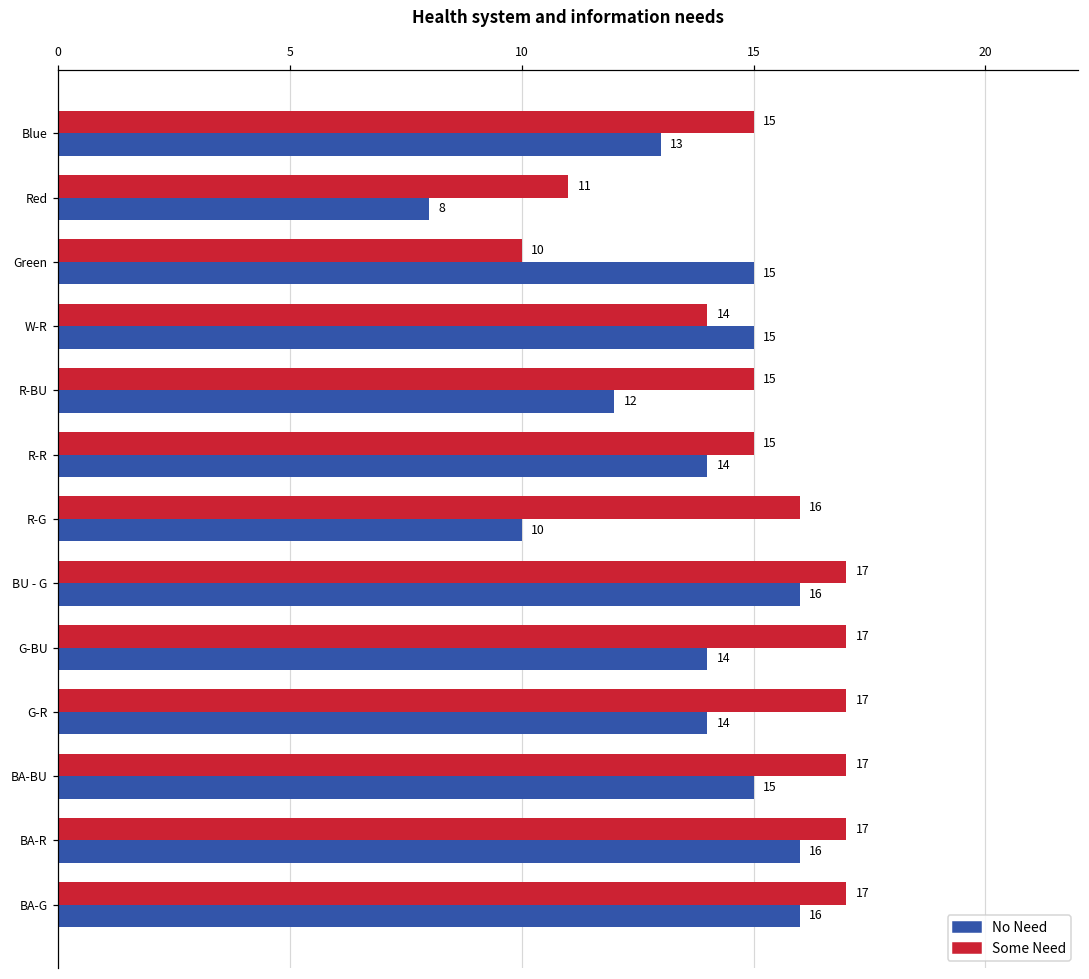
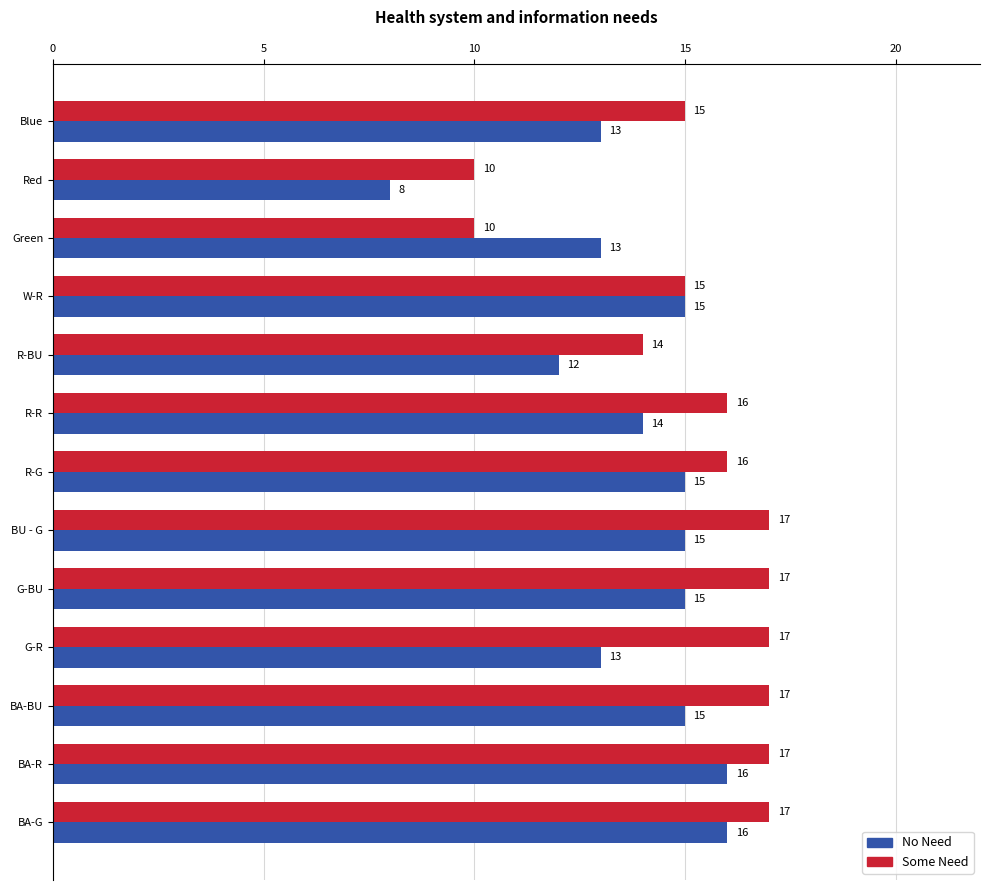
  {
    "No Need": {
      "Blue": 13,
      "Red": 8,
-     "Green": 15,
+     "Green": 13,
      "W-R": 15,
      "R-BU": 12,
      "R-R": 14,
-     "R-G": 10,
-     "BU - G": 16,
-     "G-BU": 14,
-     "G-R": 14,
+     "R-G": 15,
+     "BU - G": 15,
+     "G-BU": 15,
+     "G-R": 13,
      "BA-BU": 15,
      "BA-R": 16,
      "BA-G": 16
    },
    "Some Need": {
      "Blue": 15,
-     "Red": 11,
+     "Red": 10,
      "Green": 10,
-     "W-R": 14,
-     "R-BU": 15,
-     "R-R": 15,
+     "W-R": 15,
+     "R-BU": 14,
+     "R-R": 16,
      "R-G": 16,
      "BU - G": 17,
      "G-BU": 17,
      "G-R": 17,
      "BA-BU": 17,
      "BA-R": 17,
      "BA-G": 17
    }
  }
